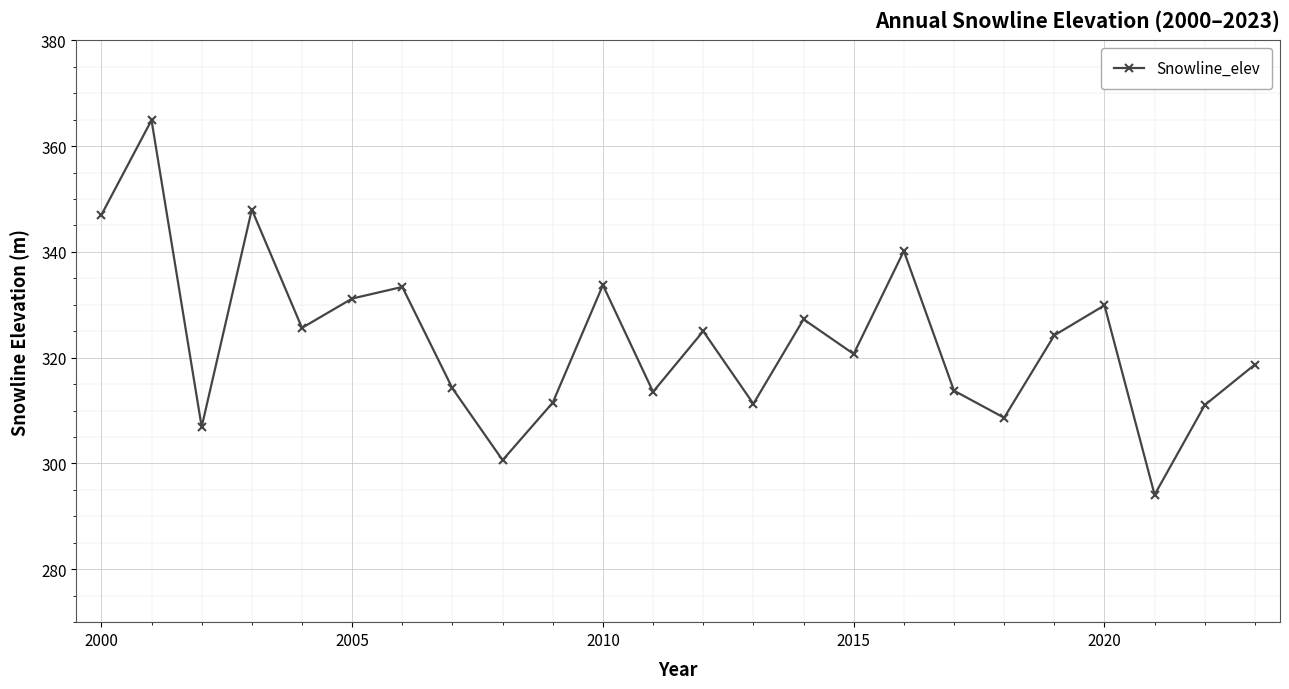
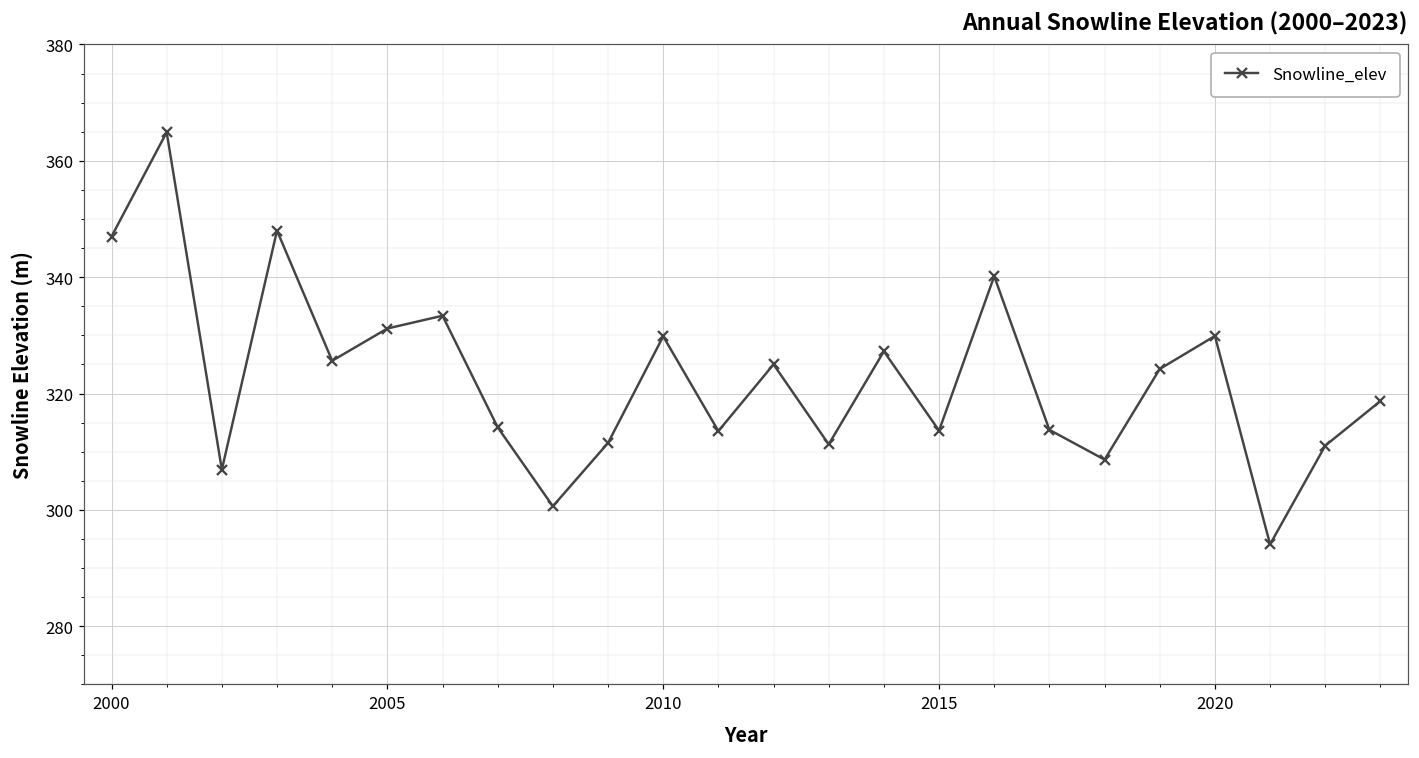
  {
    "2000": 347,
    "2005": 331,
-   "2010": 334,
-   "2015": 321,
+   "2010": 330,
+   "2015": 314,
    "2020": 330
  }
